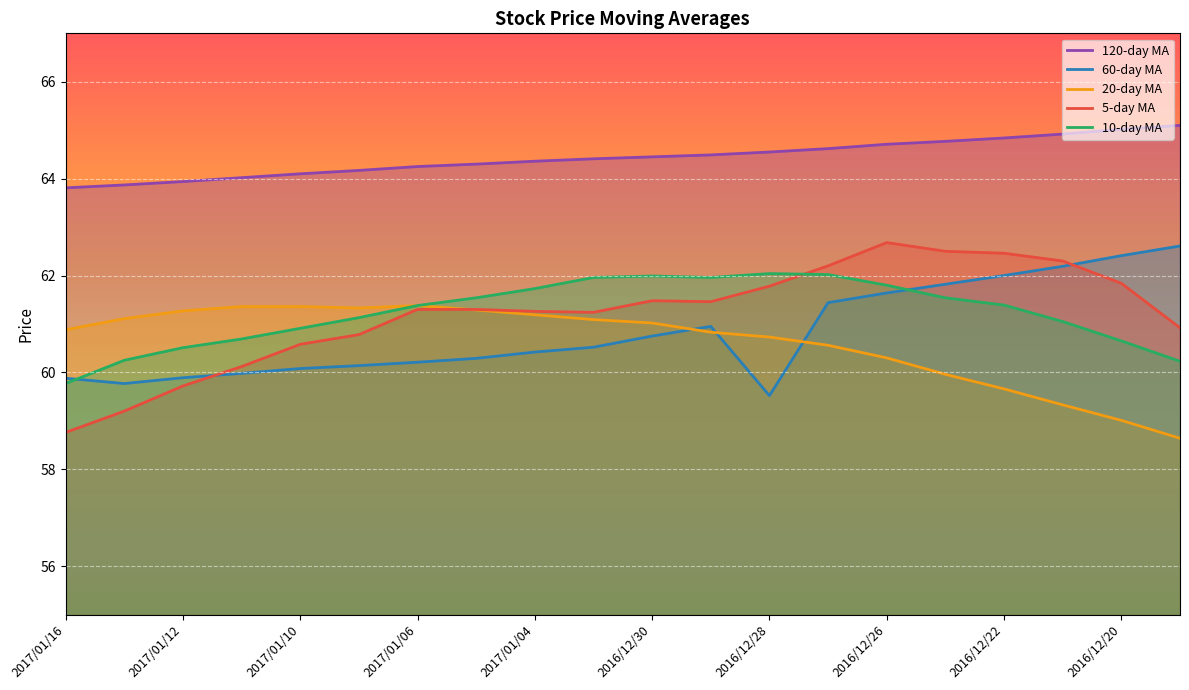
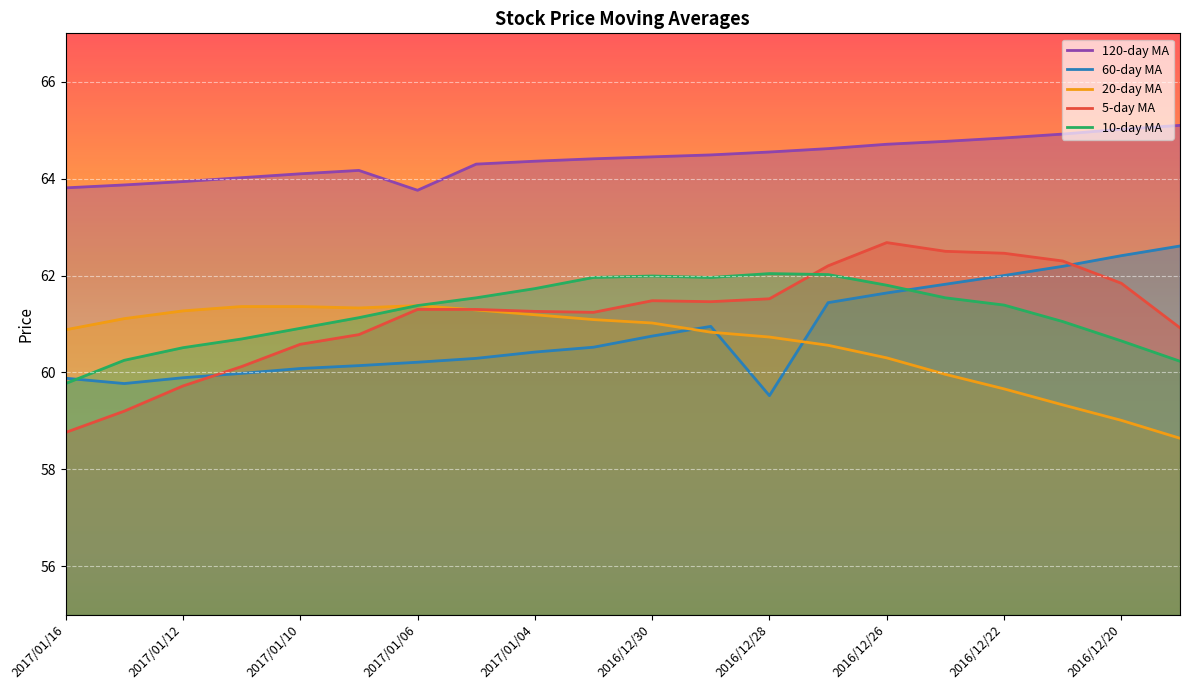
  {
    "120-day MA": {
      "2017/01/16": 63.8,
      "2017/01/12": 63.9,
      "2017/01/10": 64.1,
-     "2017/01/06": 64.3,
+     "2017/01/06": 63.8,
      "2017/01/04": 64.4,
      "2016/12/30": 64.5,
      "2016/12/28": 64.6,
      "2016/12/26": 64.7,
      "2016/12/22": 64.8
    },
    "60-day MA": {
      "2017/01/16": 59.9,
      "2017/01/12": 59.9,
      "2017/01/10": 60.1,
      "2017/01/06": 60.2,
      "2017/01/04": 60.4,
      "2016/12/30": 60.8,
      "2016/12/28": 59.5,
      "2016/12/26": 61.6,
      "2016/12/22": 62.0,
      "2016/12/20": 62.4
    },
    "20-day MA": {
      "2017/01/16": 60.9,
      "2017/01/12": 61.3,
      "2017/01/10": 61.4,
      "2017/01/04": 61.2,
      "2016/12/30": 61.0,
      "2016/12/28": 60.7,
      "2016/12/26": 60.3,
      "2016/12/22": 59.7,
      "2016/12/20": 59.0
    },
    "5-day MA": {
      "2017/01/16": 58.8,
      "2017/01/12": 59.7,
      "2017/01/10": 60.6,
      "2017/01/06": 61.3,
      "2017/01/04": 61.3,
      "2016/12/30": 61.5,
-     "2016/12/28": 61.8,
+     "2016/12/28": 61.5,
      "2016/12/26": 62.7,
      "2016/12/22": 62.5,
      "2016/12/20": 61.8
    },
    "10-day MA": {
      "2017/01/16": 59.8,
      "2017/01/12": 60.5,
      "2017/01/10": 60.9,
      "2017/01/04": 61.7,
      "2016/12/30": 62.0,
      "2016/12/28": 62.0,
      "2016/12/26": 61.8,
      "2016/12/22": 61.4,
      "2016/12/20": 60.7
    }
  }
